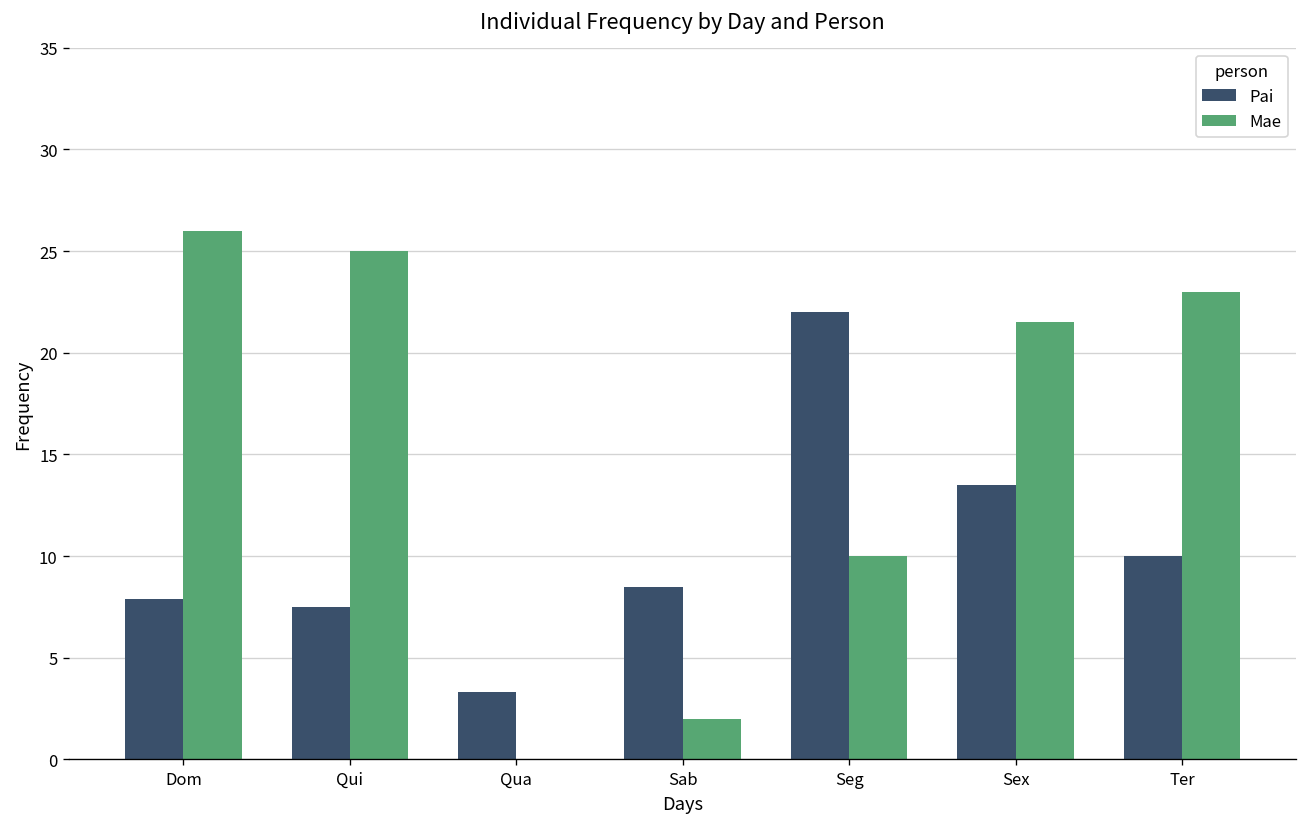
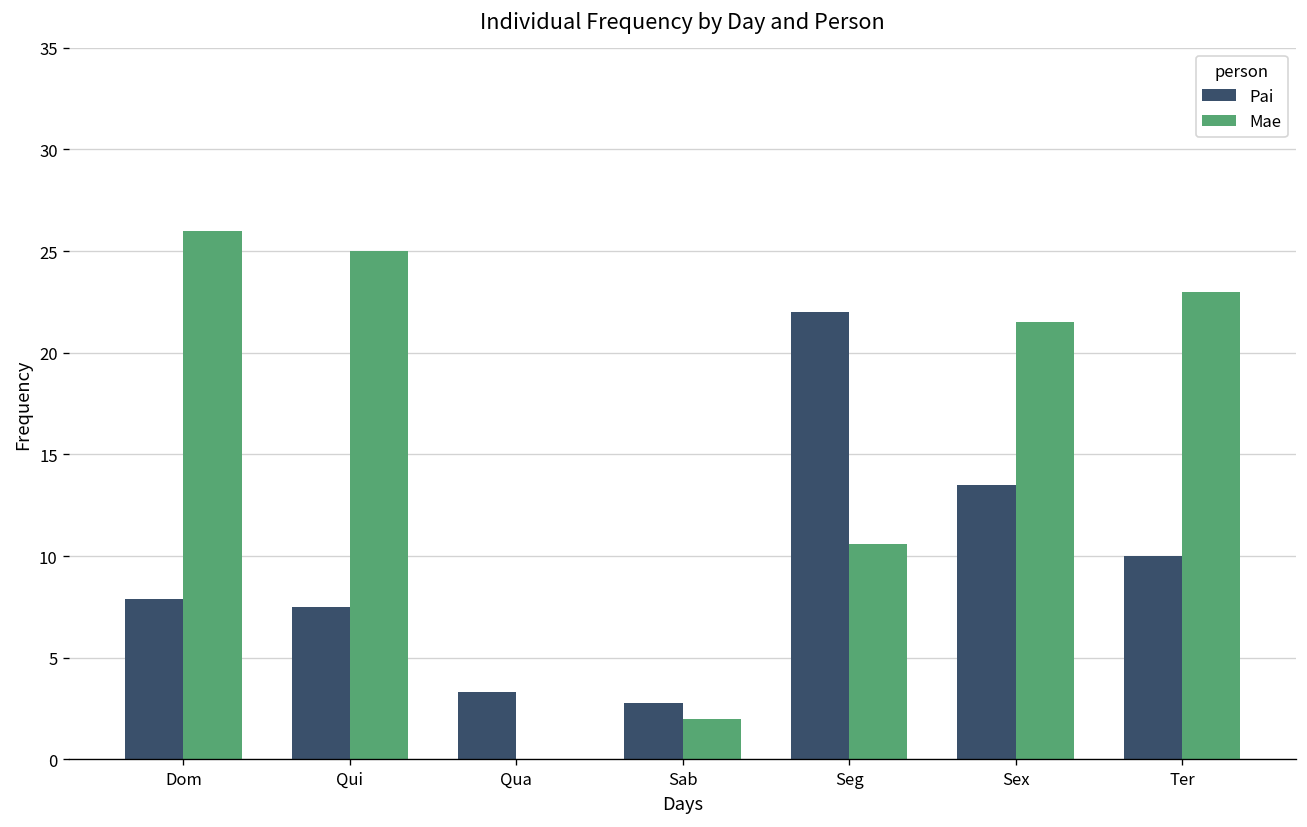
  {
    "Pai": {
      "Dom": 7.9,
      "Qui": 7.5,
      "Qua": 3.3,
-     "Sab": 8.5,
+     "Sab": 2.8,
      "Seg": 22.0,
      "Sex": 13.5,
      "Ter": 10.0
    },
    "Mae": {
      "Dom": 26.0,
      "Qui": 25.0,
      "Qua": 0.0,
      "Sab": 2.0,
-     "Seg": 10.0,
+     "Seg": 10.6,
      "Sex": 21.5,
      "Ter": 23.0
    }
  }
